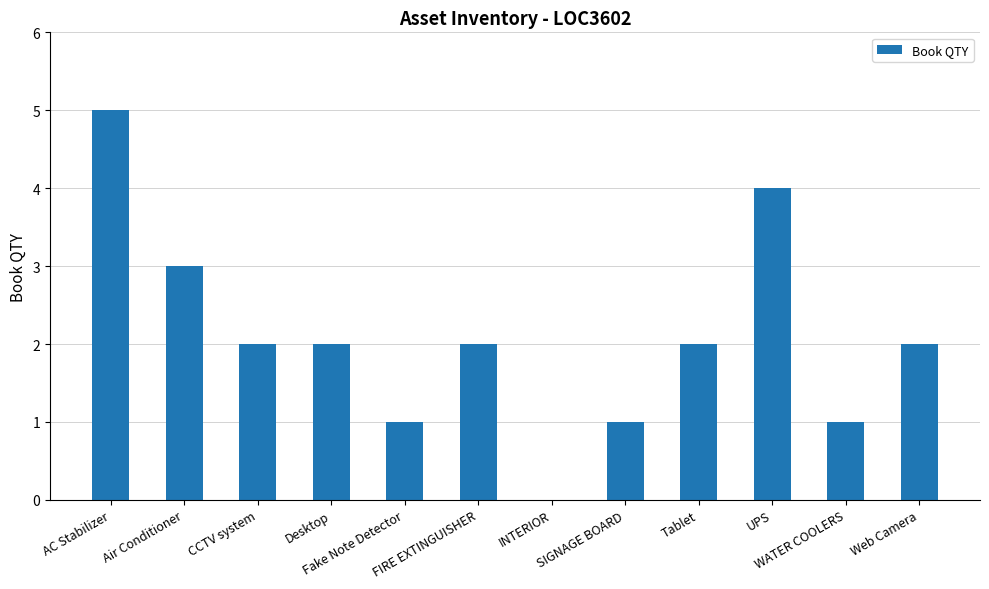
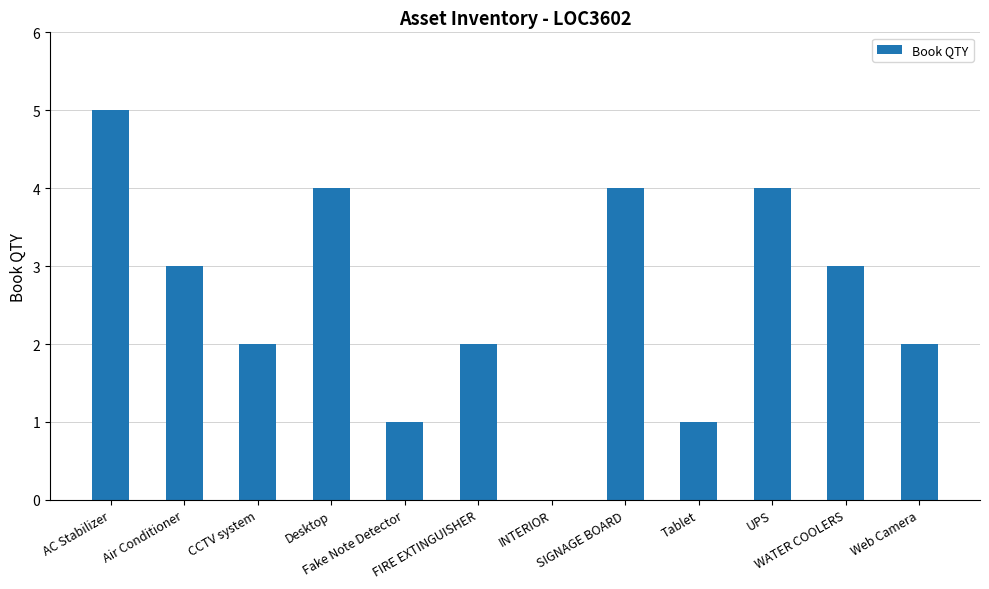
  {
    "AC Stabilizer": 5,
    "Air Conditioner": 3,
    "CCTV system": 2,
-   "Desktop": 2,
+   "Desktop": 4,
    "Fake Note Detector": 1,
    "FIRE EXTINGUISHER": 2,
    "INTERIOR": 0,
-   "SIGNAGE BOARD": 1,
-   "Tablet": 2,
+   "SIGNAGE BOARD": 4,
+   "Tablet": 1,
    "UPS": 4,
-   "WATER COOLERS": 1,
+   "WATER COOLERS": 3,
    "Web Camera": 2
  }
